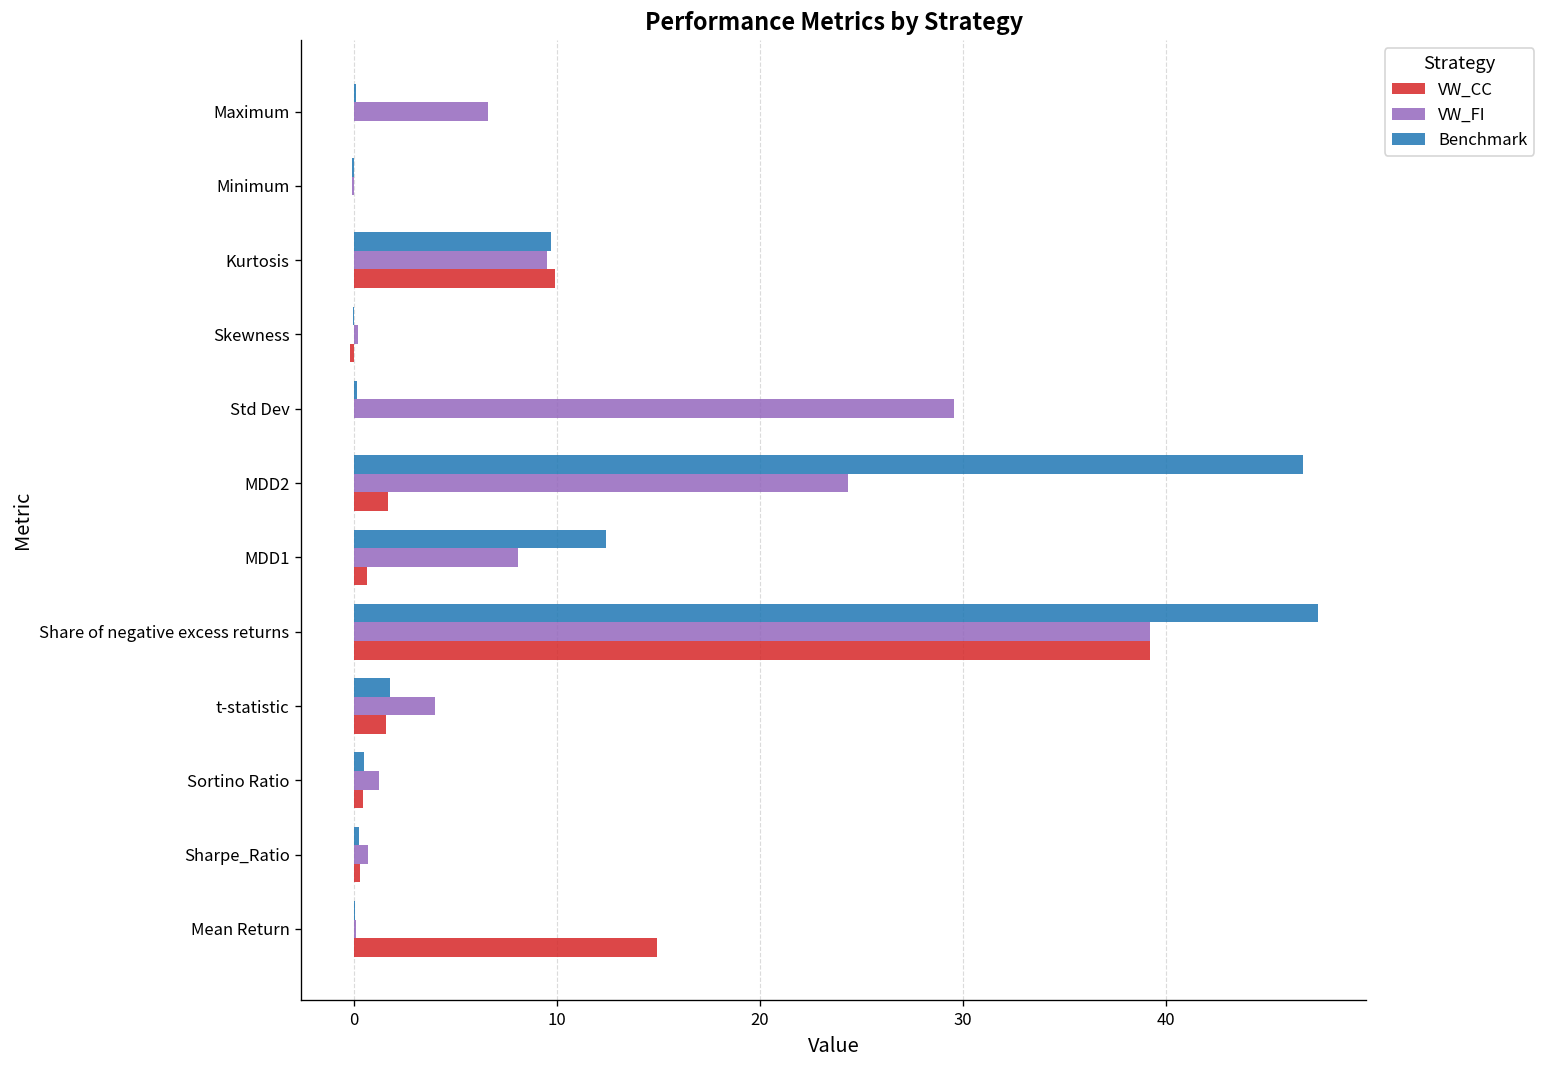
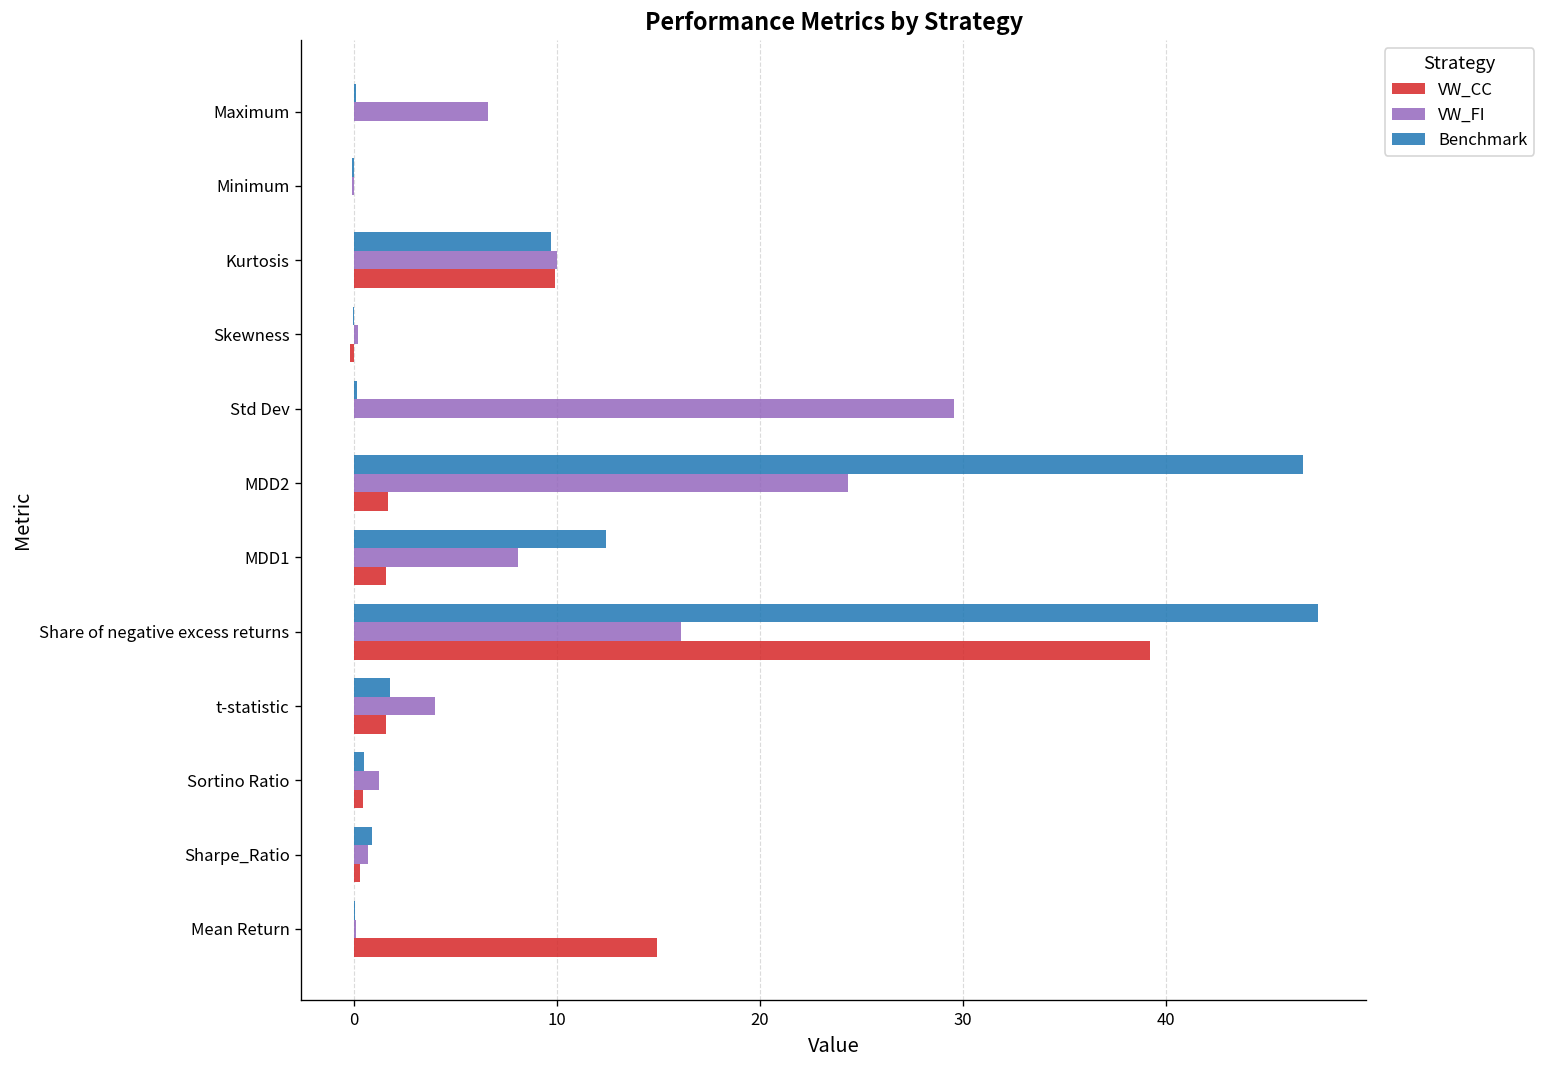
  {
    "VW_CC": {
      "Kurtosis": 9.9,
      "Skewness": -0.2,
      "MDD2": 1.7,
-     "MDD1": 0.6,
+     "MDD1": 1.6,
      "Share of negative excess returns": 39.2,
      "t-statistic": 1.6,
      "Sortino Ratio": 0.5,
      "Sharpe_Ratio": 0.3,
      "Mean Return": 14.9
    },
    "VW_FI": {
      "Maximum": 6.6,
-     "Kurtosis": 9.5,
+     "Kurtosis": 10.0,
      "Skewness": 0.2,
      "Std Dev": 29.6,
      "MDD2": 24.3,
      "MDD1": 8.1,
-     "Share of negative excess returns": 39.2,
+     "Share of negative excess returns": 16.1,
      "t-statistic": 4.0,
      "Sortino Ratio": 1.3,
      "Sharpe_Ratio": 0.7
    },
    "Benchmark": {
      "Kurtosis": 9.7,
      "Std Dev": 0.2,
      "MDD2": 46.7,
      "MDD1": 12.4,
      "Share of negative excess returns": 47.4,
      "t-statistic": 1.8,
      "Sortino Ratio": 0.5,
-     "Sharpe_Ratio": 0.2
+     "Sharpe_Ratio": 0.9
    }
  }
